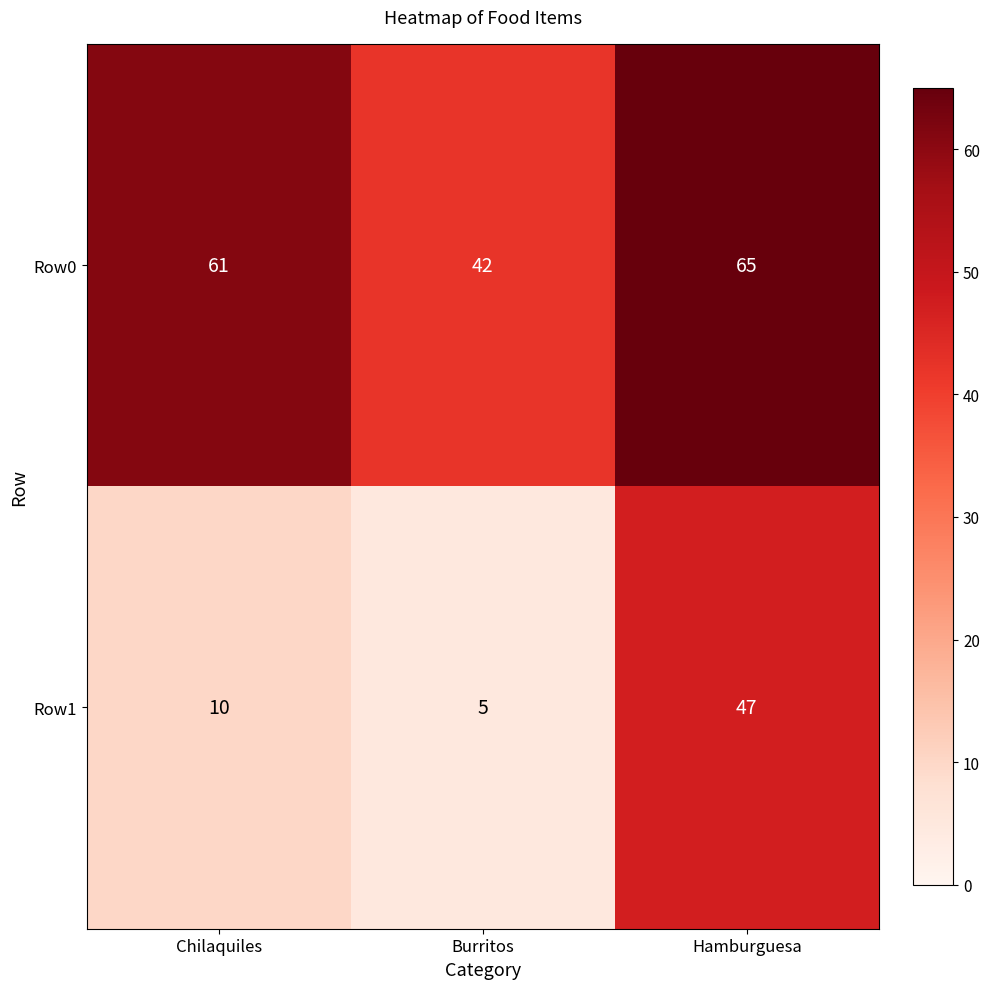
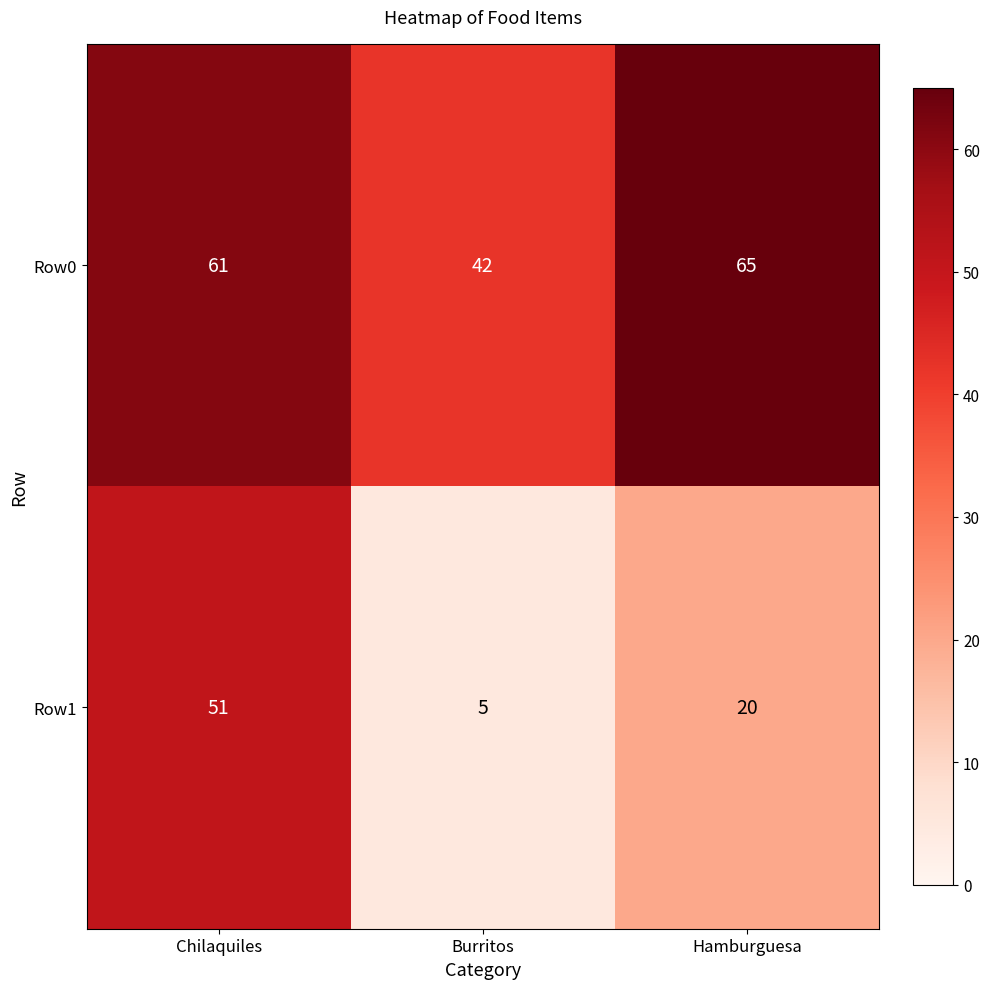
  {
    "Row0": {
      "Chilaquiles": 61,
      "Burritos": 42,
      "Hamburguesa": 65
    },
    "Row1": {
-     "Chilaquiles": 10,
+     "Chilaquiles": 51,
      "Burritos": 5,
-     "Hamburguesa": 47
+     "Hamburguesa": 20
    }
  }
